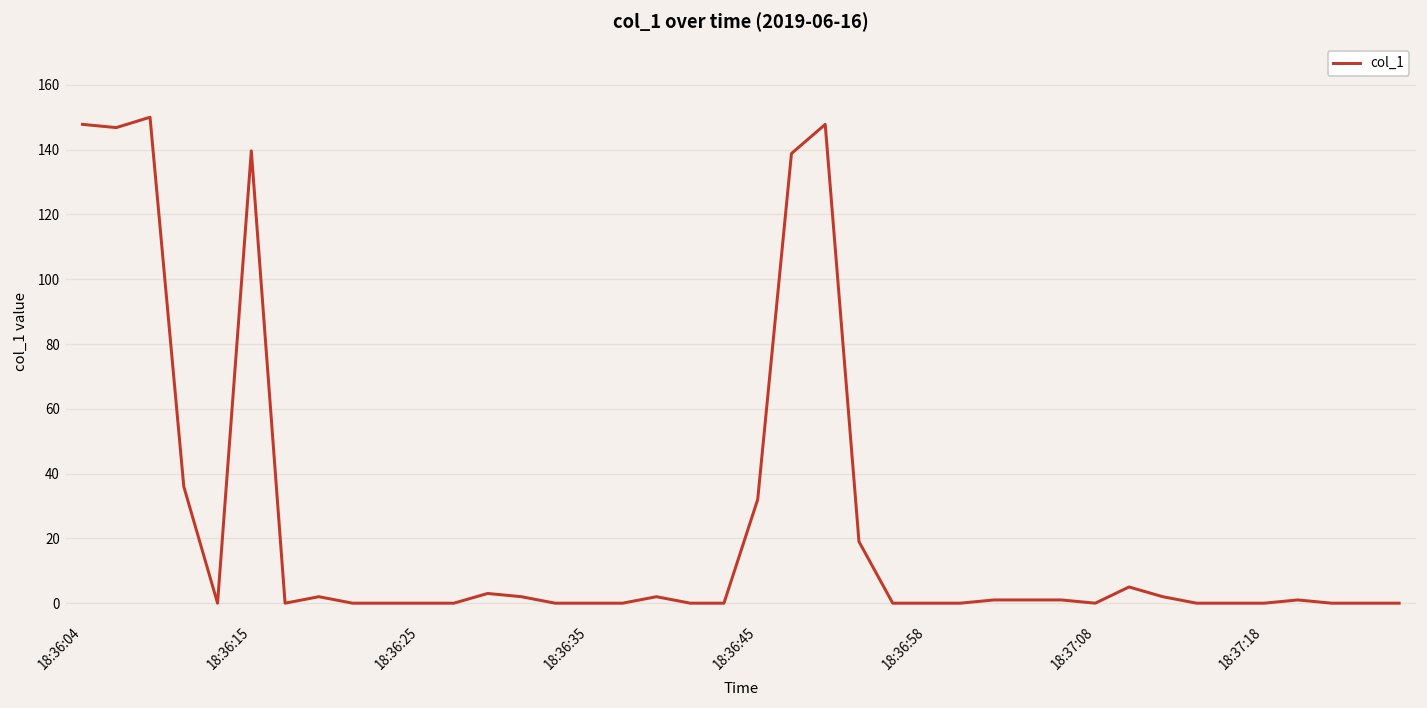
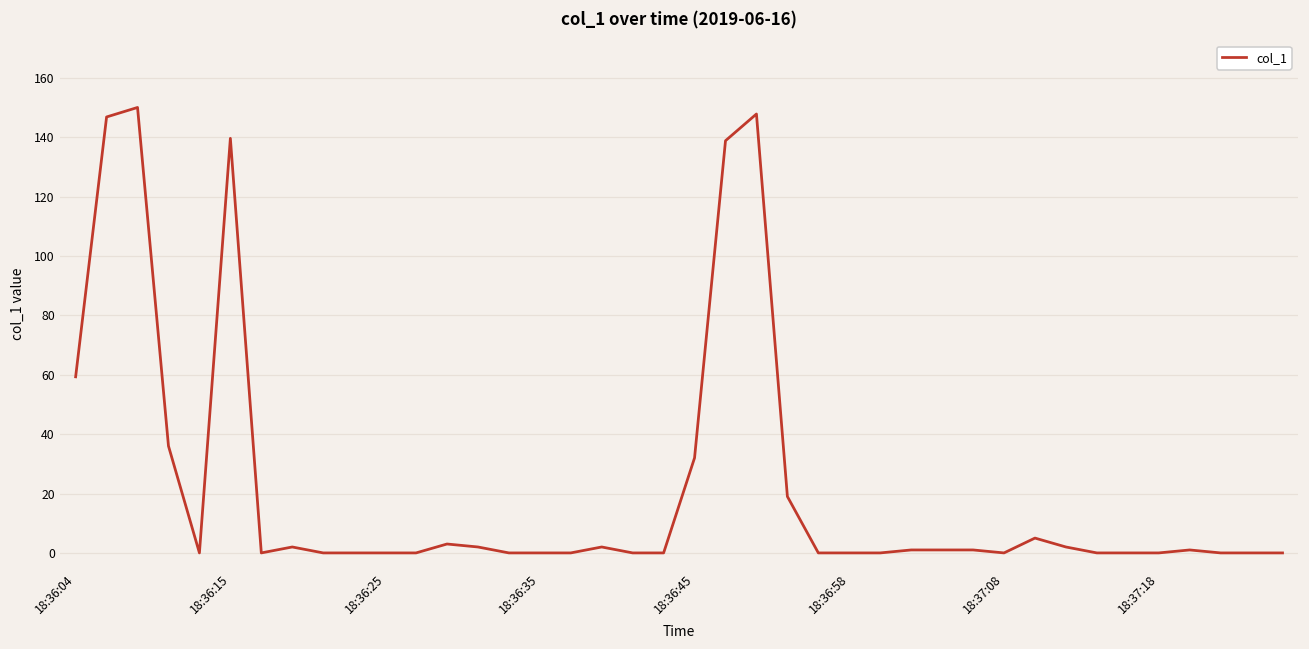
  {
-   "18:36:04": 148,
+   "18:36:04": 59,
    "18:36:15": 140,
    "18:36:25": 0,
    "18:36:35": 0,
    "18:36:45": 32,
    "18:36:58": 0,
    "18:37:08": 0,
    "18:37:18": 0
  }
